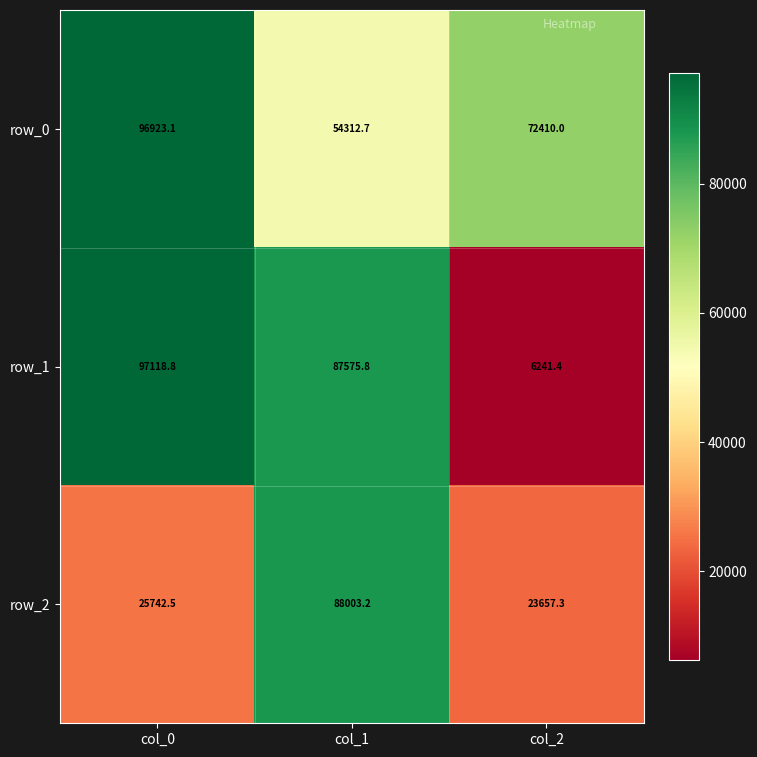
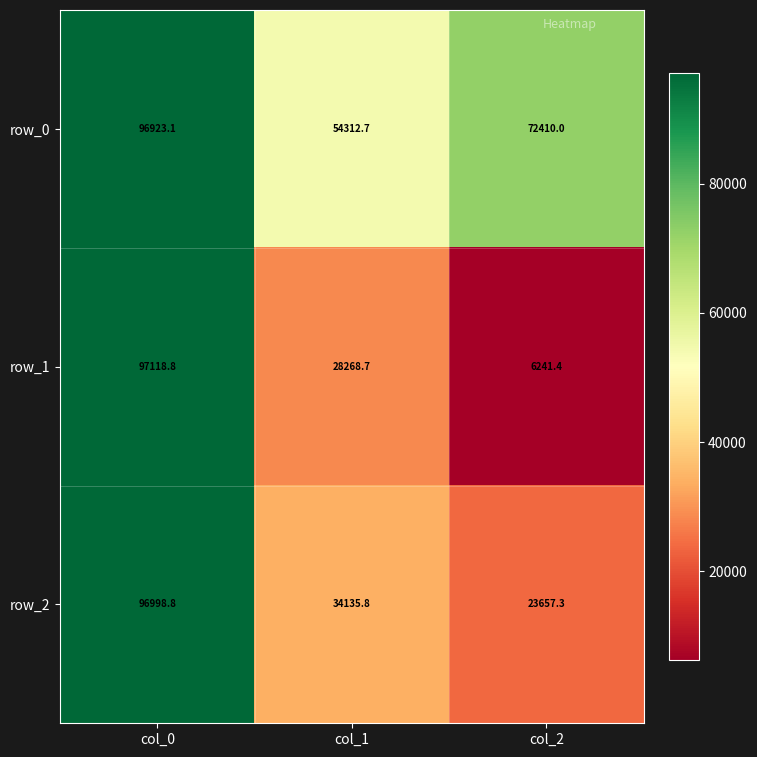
  {
    "row_0": {
      "col_0": 96923.1,
      "col_1": 54312.7,
      "col_2": 72410.0
    },
    "row_1": {
      "col_0": 97118.8,
-     "col_1": 87575.8,
+     "col_1": 28268.7,
      "col_2": 6241.4
    },
    "row_2": {
-     "col_0": 25742.5,
-     "col_1": 88003.2,
+     "col_0": 96998.8,
+     "col_1": 34135.8,
      "col_2": 23657.3
    }
  }
